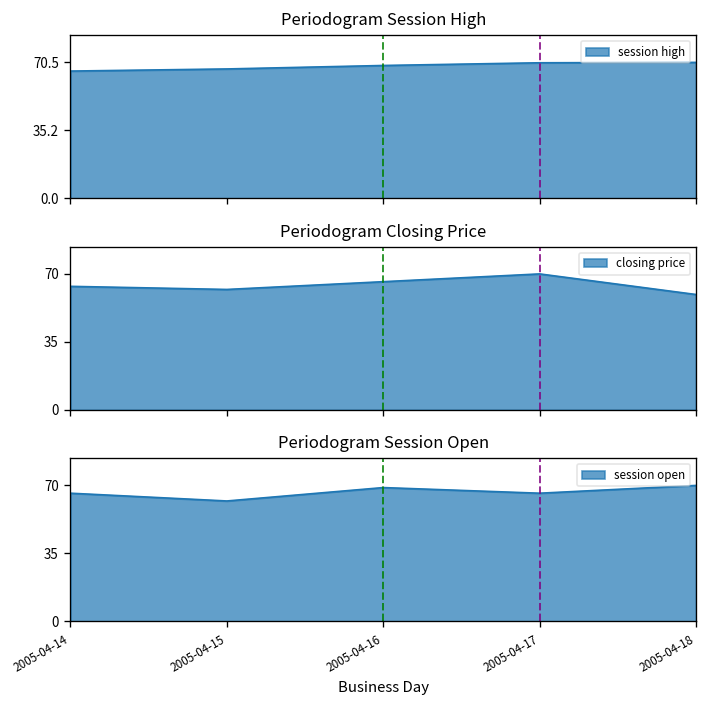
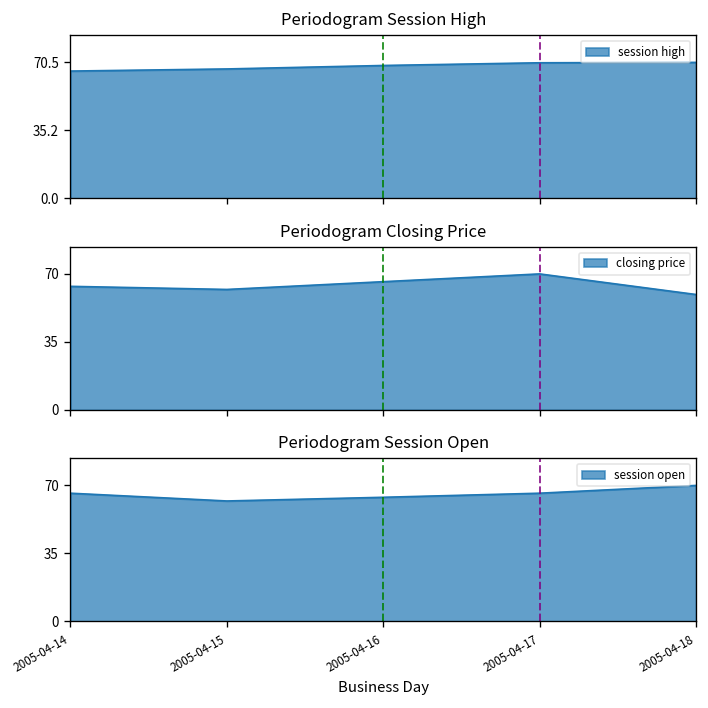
  {
    "Periodogram Session Open": {
      "2005-04-14": 66,
      "2005-04-15": 62,
-     "2005-04-16": 69,
+     "2005-04-16": 64,
      "2005-04-17": 66,
      "2005-04-18": 70
    }
  }
